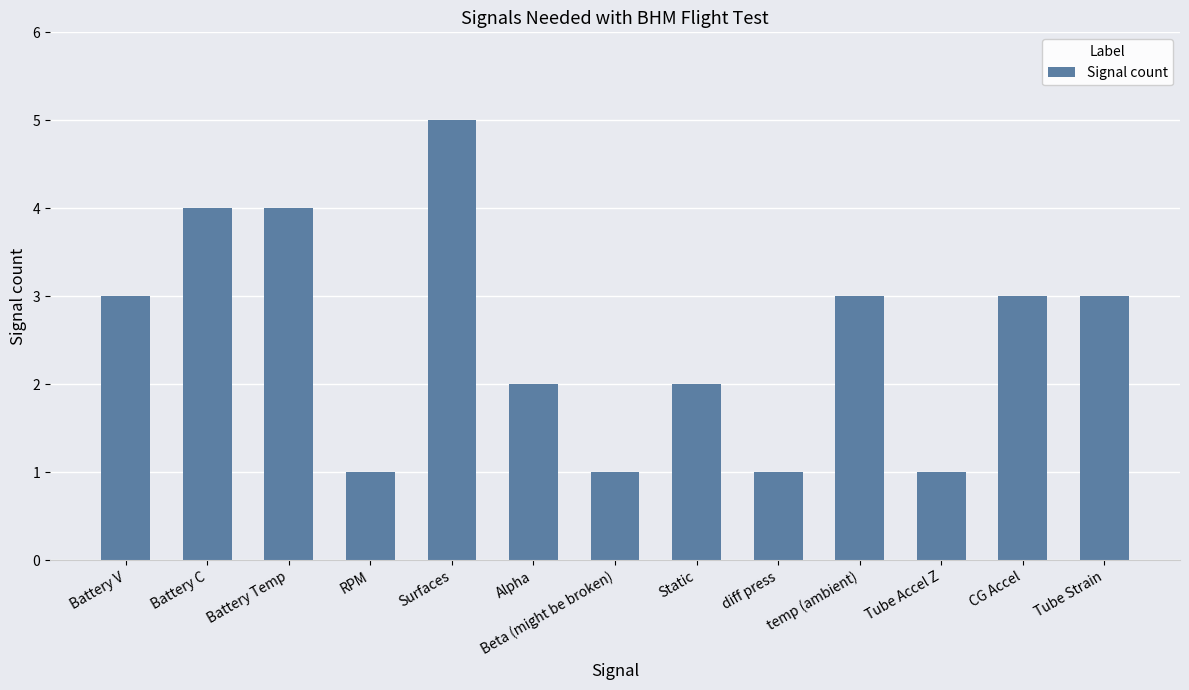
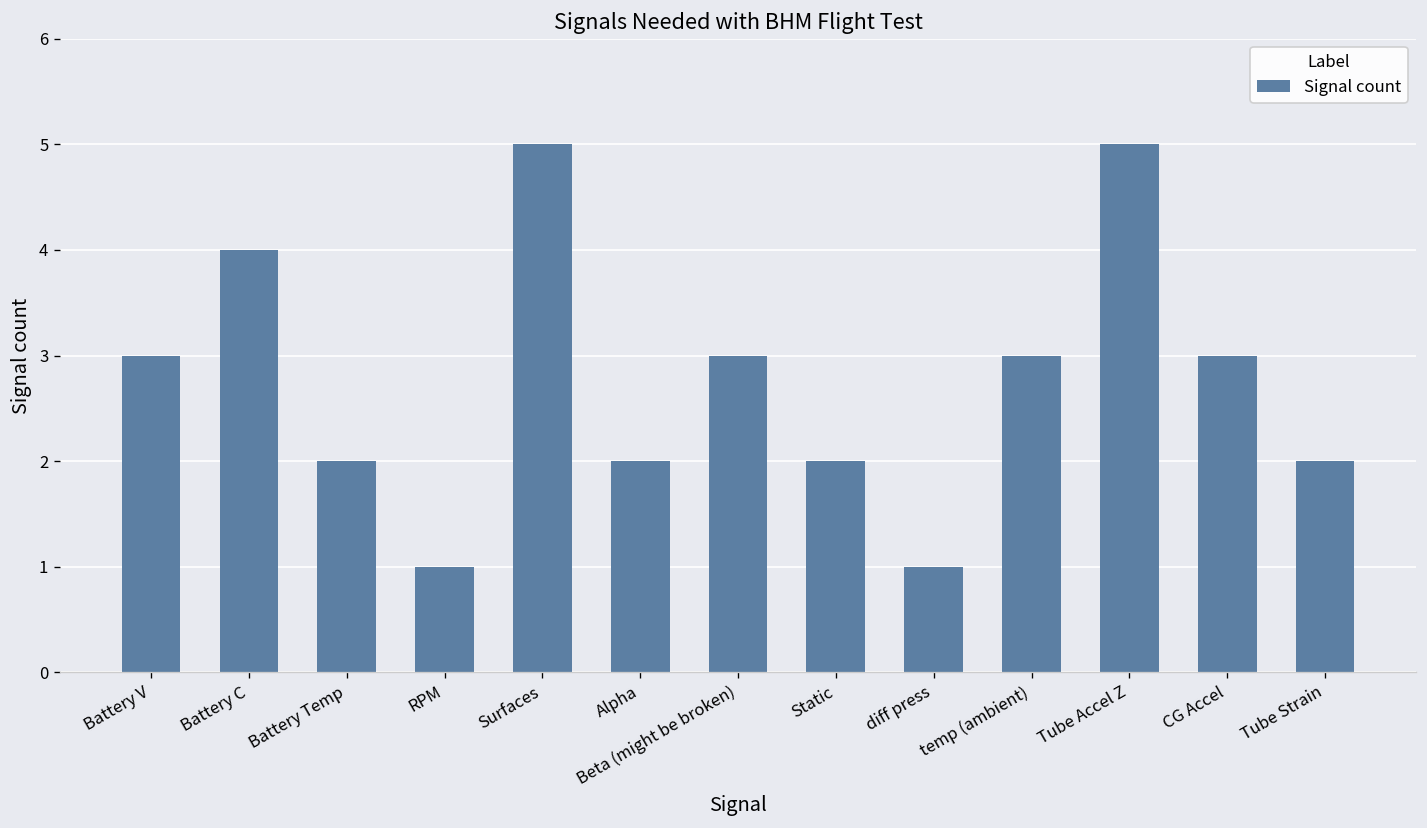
  {
    "Battery V": 3,
    "Battery C": 4,
-   "Battery Temp": 4,
+   "Battery Temp": 2,
    "RPM": 1,
    "Surfaces": 5,
    "Alpha": 2,
-   "Beta (might be broken)": 1,
+   "Beta (might be broken)": 3,
    "Static": 2,
    "diff press": 1,
    "temp (ambient)": 3,
-   "Tube Accel Z": 1,
+   "Tube Accel Z": 5,
    "CG Accel": 3,
-   "Tube Strain": 3
+   "Tube Strain": 2
  }
